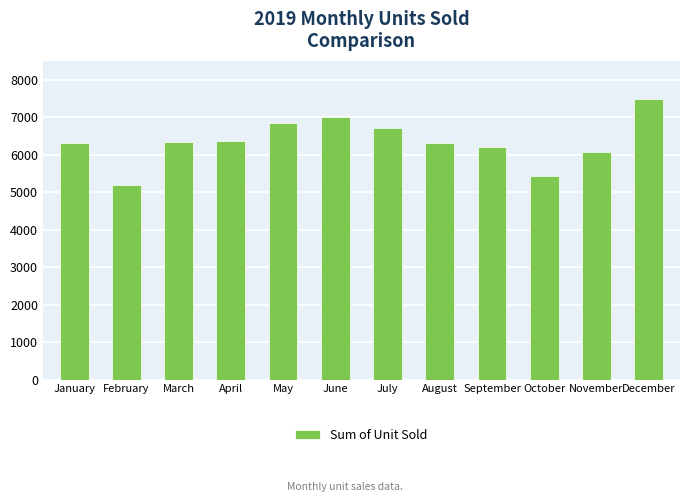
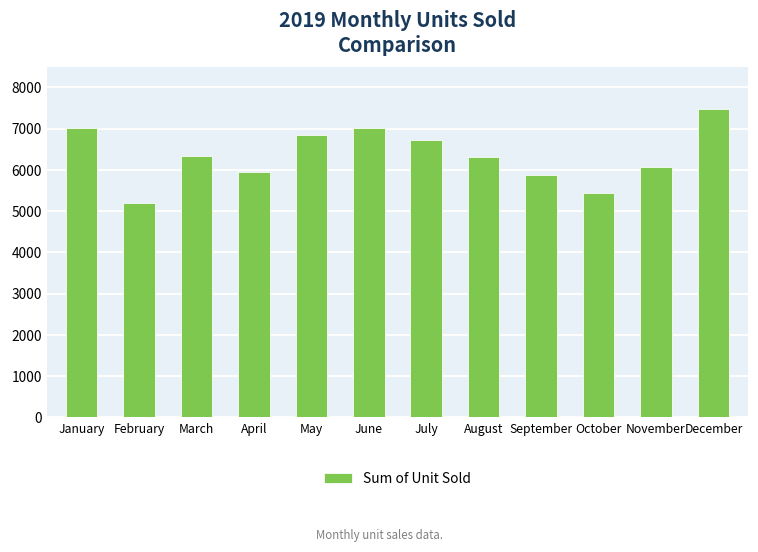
  {
-   "January": 6300,
+   "January": 7000,
    "February": 5200,
    "March": 6300,
-   "April": 6400,
+   "April": 6000,
    "May": 6800,
    "June": 7000,
    "July": 6700,
    "August": 6300,
-   "September": 6200,
+   "September": 5900,
    "October": 5400,
    "November": 6100,
    "December": 7500
  }
